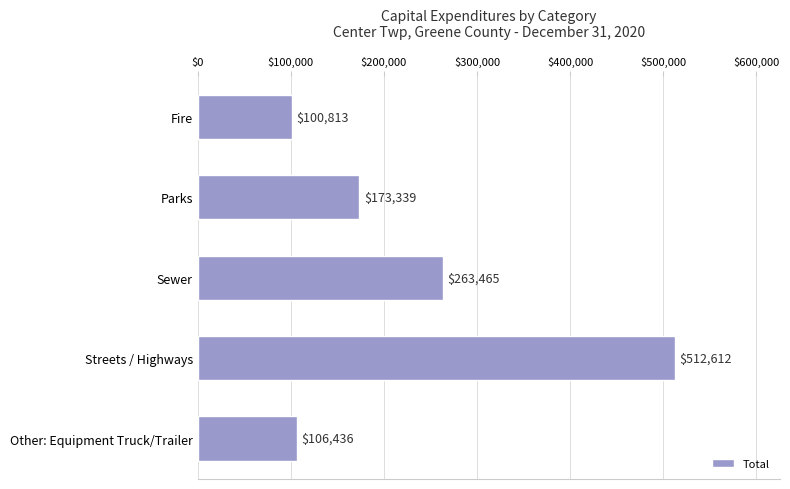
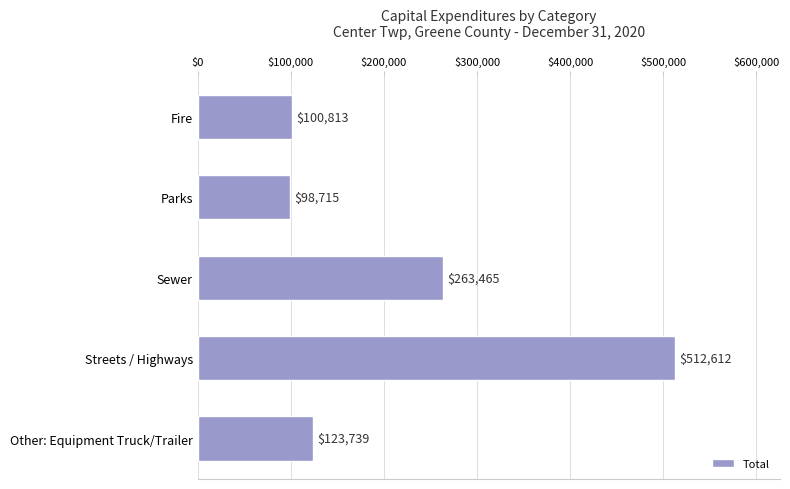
  {
    "Fire": "$100,813",
-   "Parks": "$173,339",
+   "Parks": "$98,715",
    "Sewer": "$263,465",
    "Streets / Highways": "$512,612",
-   "Other: Equipment Truck/Trailer": "$106,436"
+   "Other: Equipment Truck/Trailer": "$123,739"
  }
